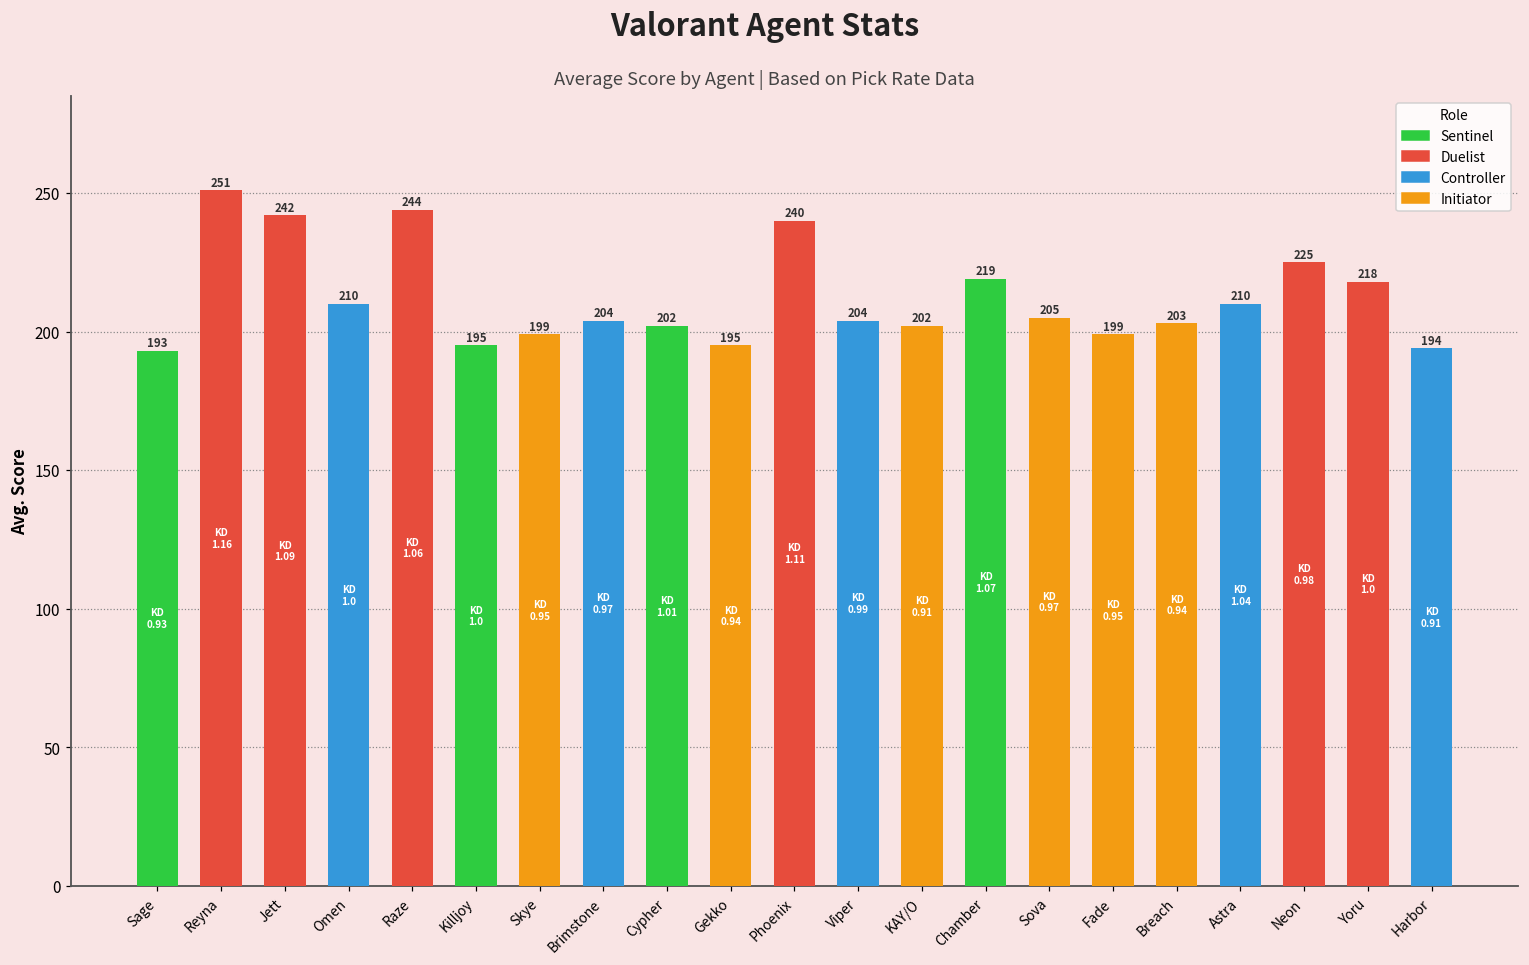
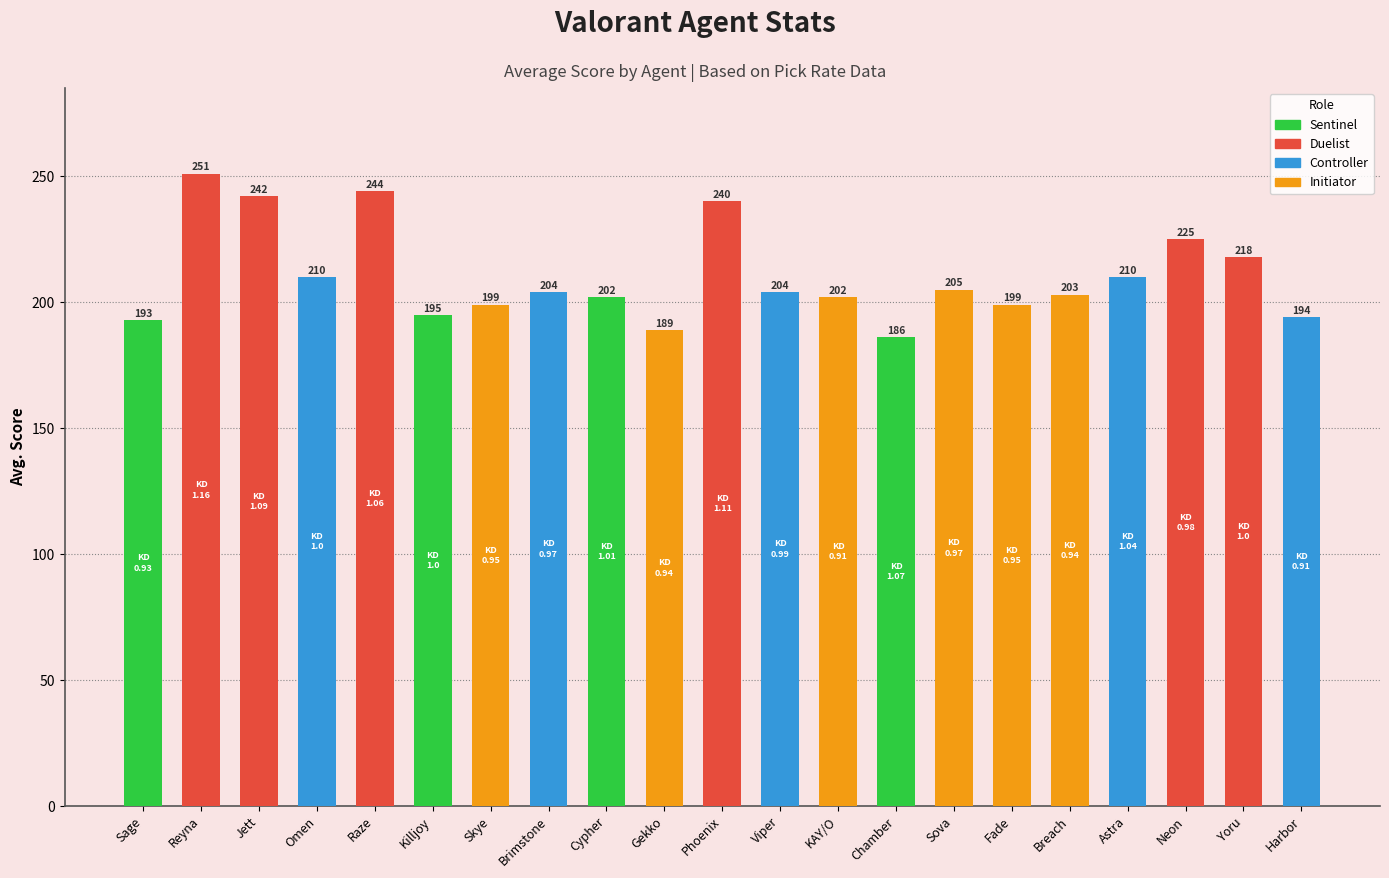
  {
    "Sage": 193,
    "Reyna": 251,
    "Jett": 242,
    "Omen": 210,
    "Raze": 244,
    "Killjoy": 195,
    "Skye": 199,
    "Brimstone": 204,
    "Cypher": 202,
-   "Gekko": 195,
+   "Gekko": 189,
    "Phoenix": 240,
    "Viper": 204,
    "KAY/O": 202,
-   "Chamber": 219,
+   "Chamber": 186,
    "Sova": 205,
    "Fade": 199,
    "Breach": 203,
    "Astra": 210,
    "Neon": 225,
    "Yoru": 218,
    "Harbor": 194
  }
